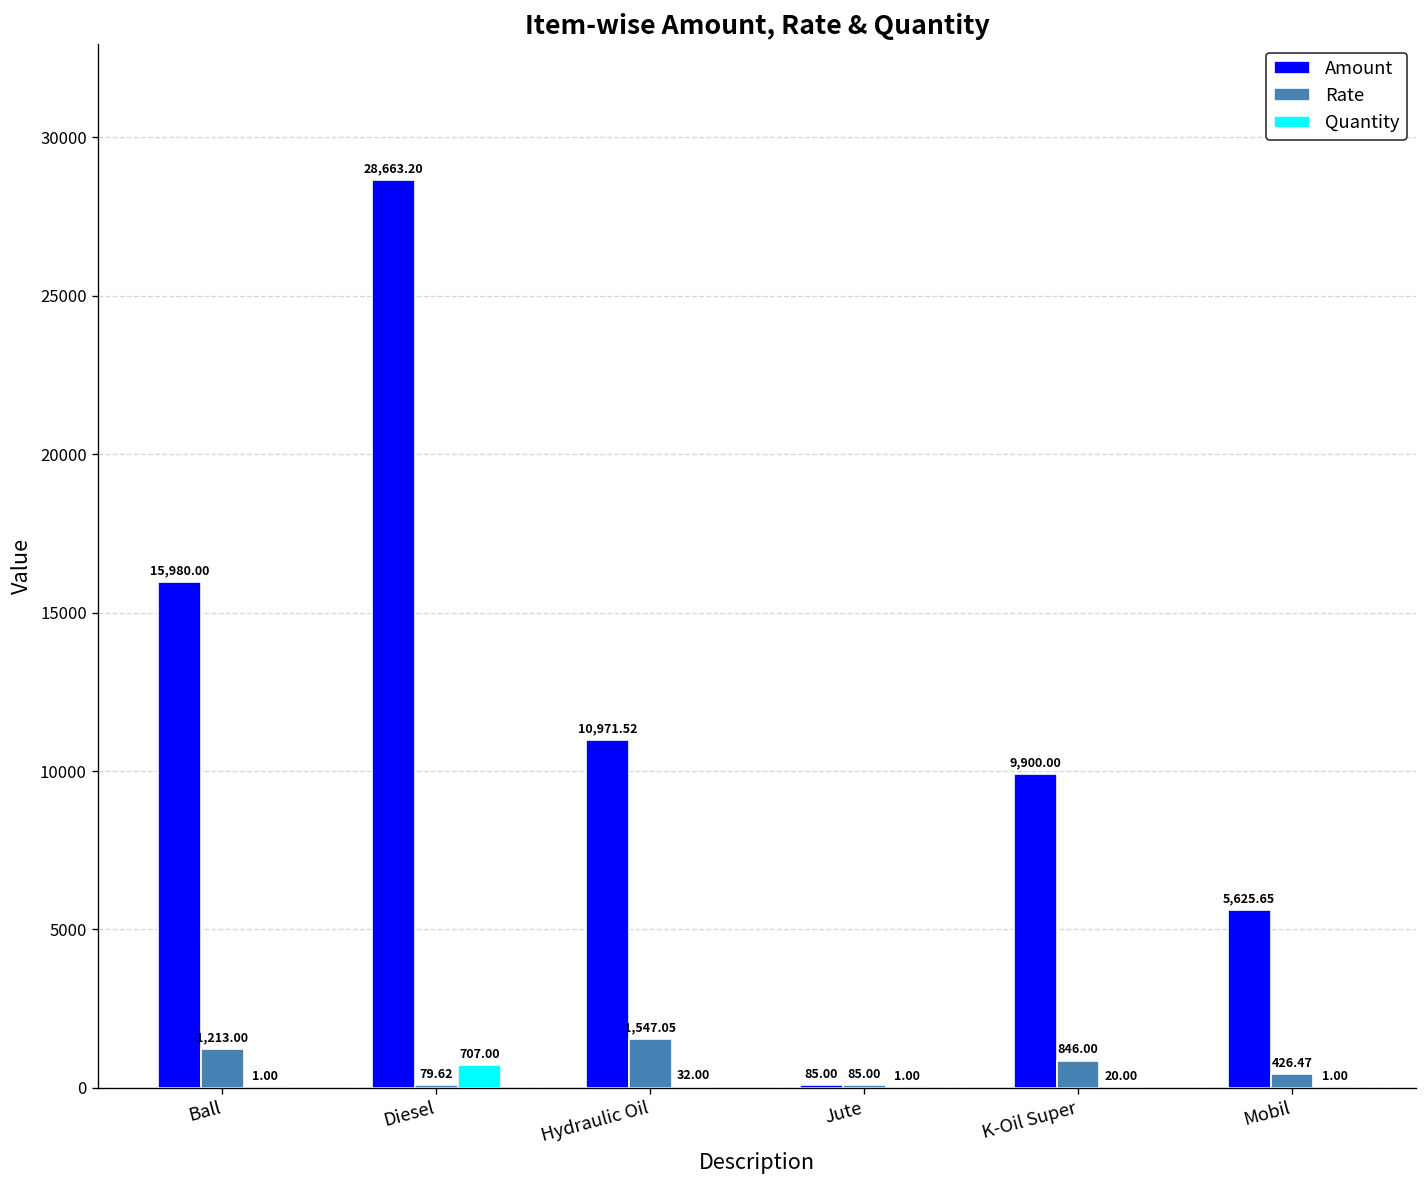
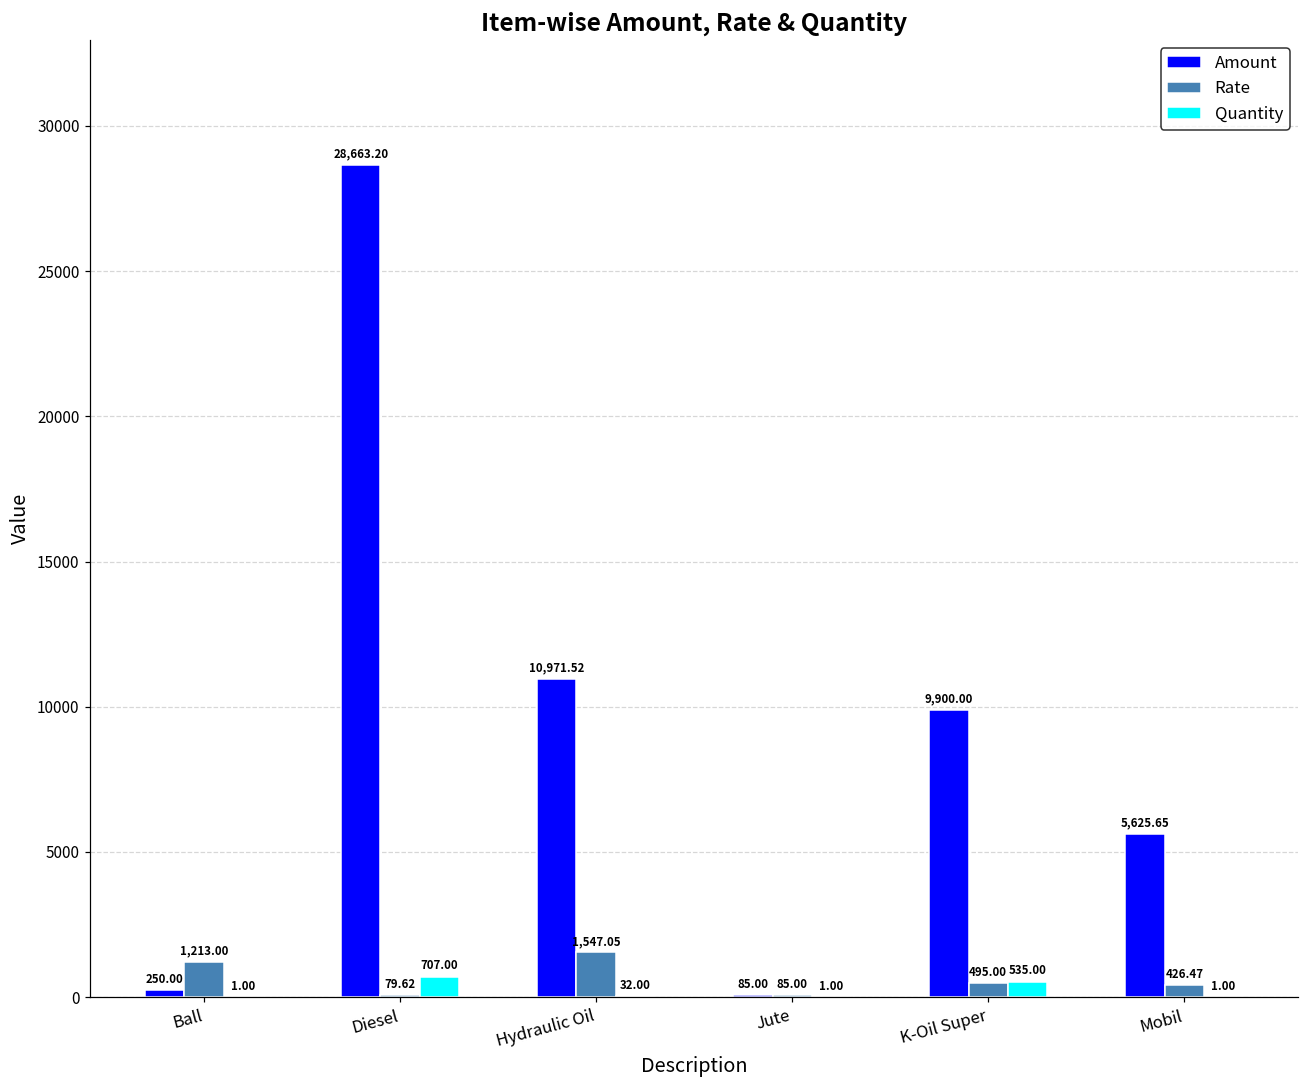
  {
    "Amount": {
-     "Ball": "15,980.00",
+     "Ball": "250.00",
      "Diesel": "28,663.20",
      "Hydraulic Oil": "10,971.52",
      "Jute": "85.00",
      "K-Oil Super": "9,900.00",
      "Mobil": "5,625.65"
    },
    "Rate": {
      "Ball": "1,213.00",
      "Diesel": "79.62",
      "Hydraulic Oil": "1,547.05",
      "Jute": "85.00",
-     "K-Oil Super": "846.00",
+     "K-Oil Super": "495.00",
      "Mobil": "426.47"
    },
    "Quantity": {
      "Ball": "1.00",
      "Diesel": "707.00",
      "Hydraulic Oil": "32.00",
      "Jute": "1.00",
-     "K-Oil Super": "20.00",
+     "K-Oil Super": "535.00",
      "Mobil": "1.00"
    }
  }
